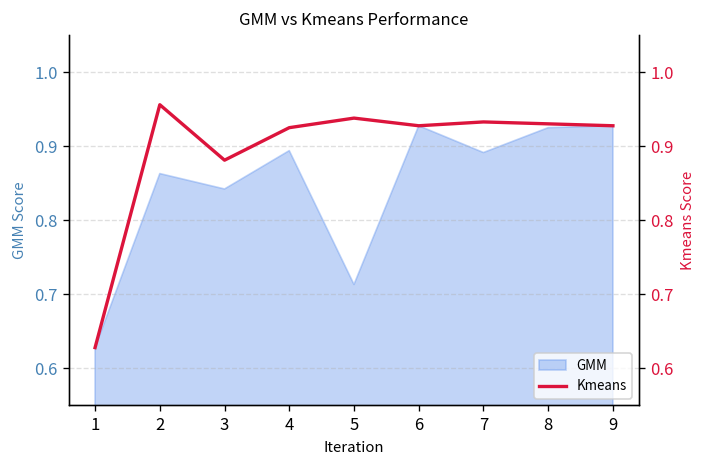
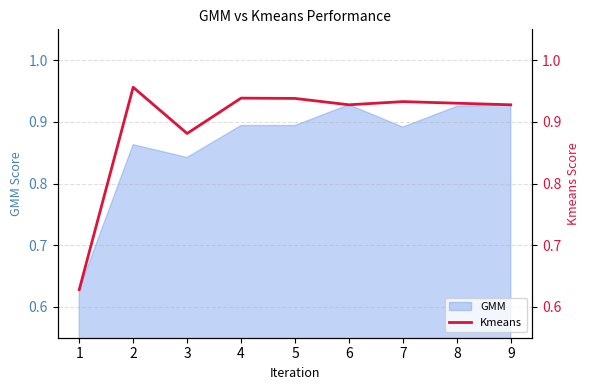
  {
    "GMM": {
      "1": 0.63,
      "2": 0.86,
      "3": 0.84,
      "4": 0.89,
-     "5": 0.71,
+     "5": 0.89,
      "6": 0.93,
      "7": 0.89,
      "8": 0.93,
      "9": 0.93
    },
    "Kmeans": {
      "1": 0.63,
      "2": 0.96,
      "3": 0.88,
-     "4": 0.93,
+     "4": 0.94,
      "5": 0.94,
      "6": 0.93,
      "7": 0.93,
      "8": 0.93,
      "9": 0.93
    }
  }
